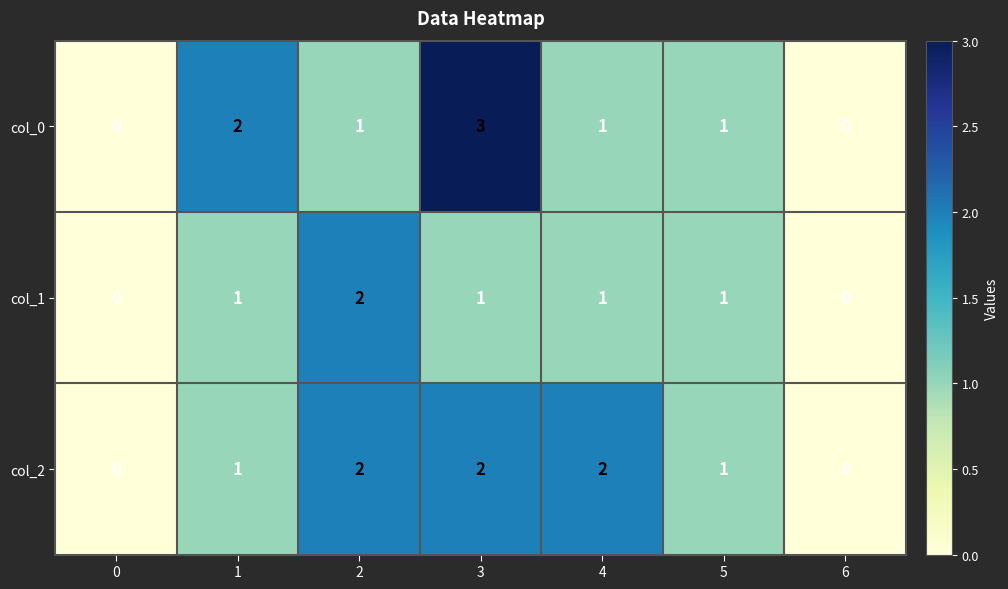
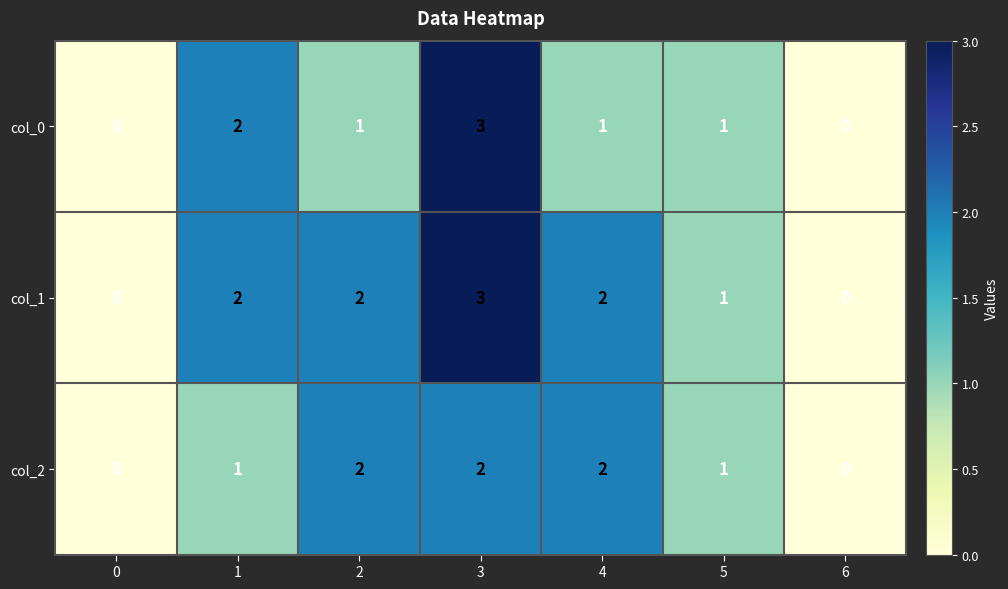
  {
    "col_0": {
      "1": 2,
      "2": 1,
      "3": 3,
      "4": 1,
      "5": 1
    },
    "col_1": {
-     "1": 1,
+     "1": 2,
      "2": 2,
-     "3": 1,
-     "4": 1,
+     "3": 3,
+     "4": 2,
      "5": 1
    },
    "col_2": {
      "1": 1,
      "2": 2,
      "3": 2,
      "4": 2,
      "5": 1
    }
  }
